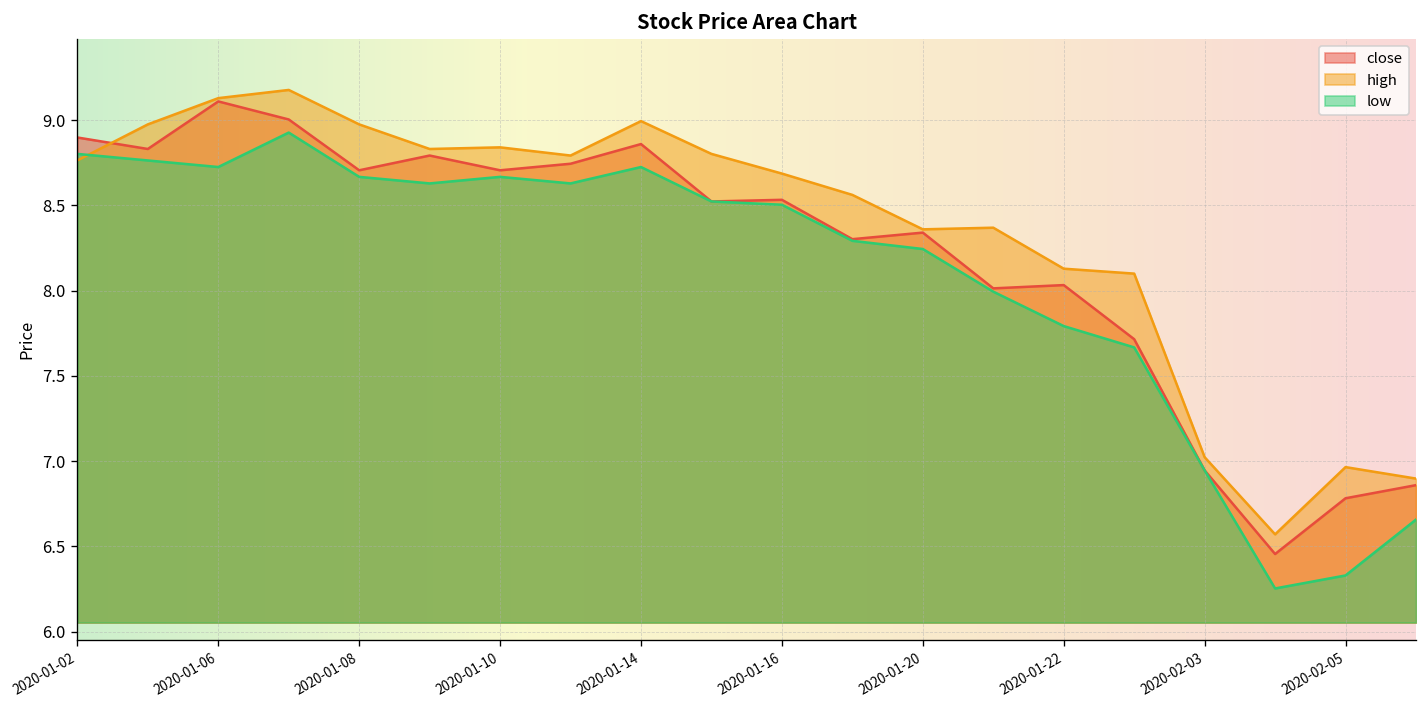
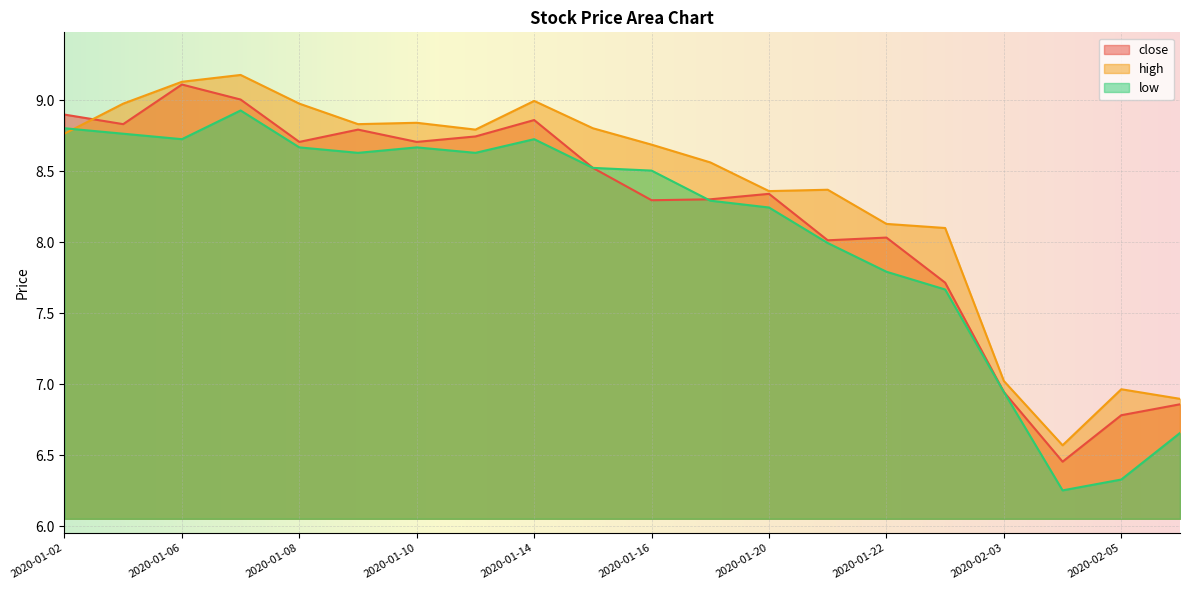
  {
    "close": {
      "2020-01-02": 8.90,
      "2020-01-06": 9.11,
      "2020-01-08": 8.71,
      "2020-01-10": 8.71,
      "2020-01-14": 8.86,
-     "2020-01-16": 8.53,
+     "2020-01-16": 8.30,
      "2020-01-20": 8.34,
      "2020-01-22": 8.03,
      "2020-02-05": 6.78
    },
    "high": {
      "2020-01-02": 8.76,
      "2020-01-06": 9.13,
      "2020-01-08": 8.98,
      "2020-01-10": 8.84,
      "2020-01-14": 8.99,
      "2020-01-16": 8.69,
      "2020-01-20": 8.36,
      "2020-01-22": 8.13,
      "2020-02-03": 7.02,
      "2020-02-05": 6.96
    },
    "low": {
      "2020-01-02": 8.80,
      "2020-01-06": 8.73,
      "2020-01-08": 8.67,
      "2020-01-10": 8.67,
      "2020-01-14": 8.73,
      "2020-01-16": 8.50,
      "2020-01-20": 8.24,
      "2020-01-22": 7.79,
      "2020-02-05": 6.33
    }
  }
